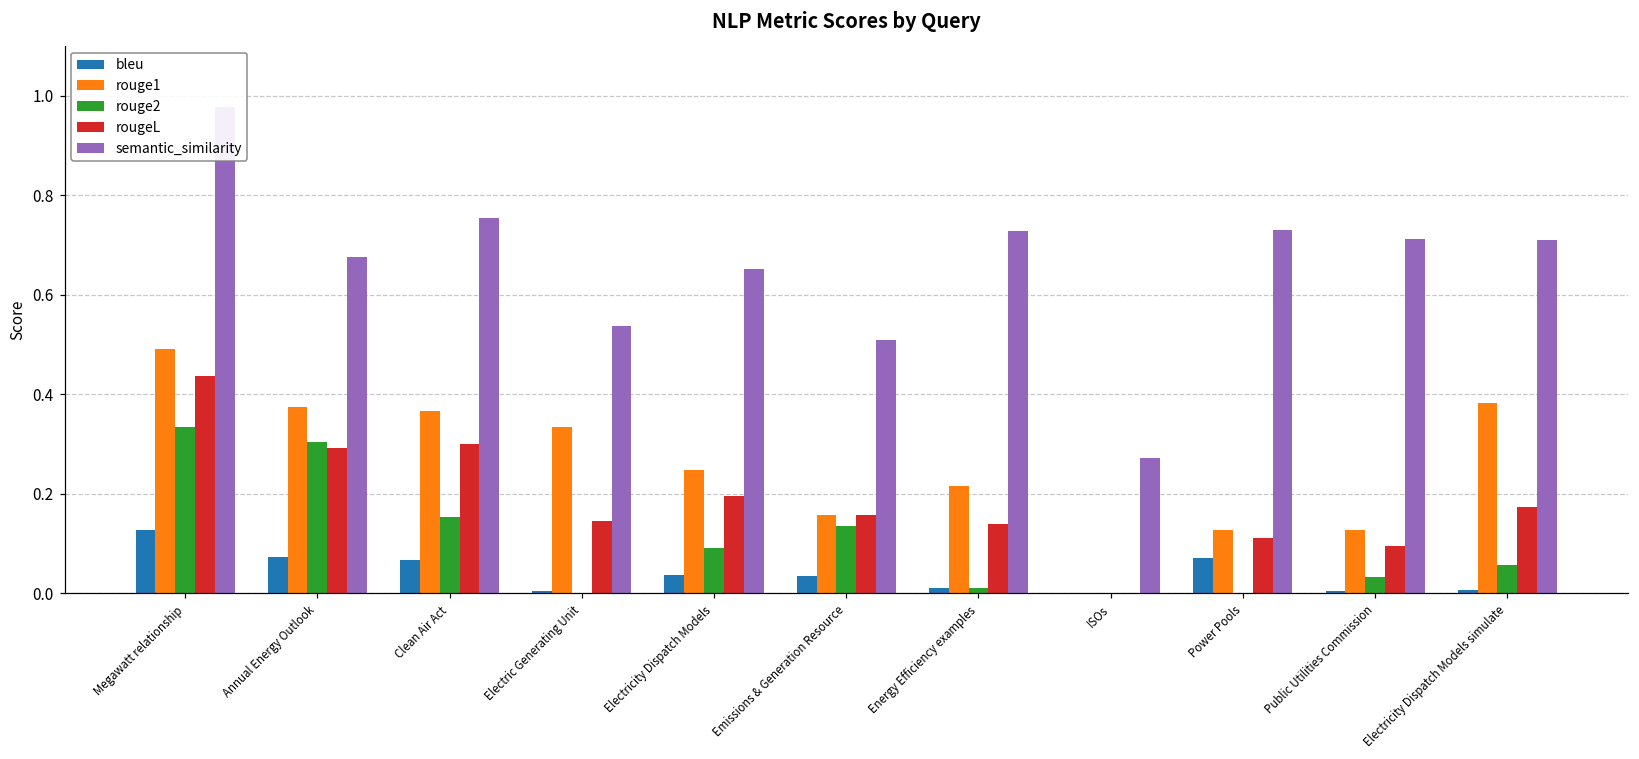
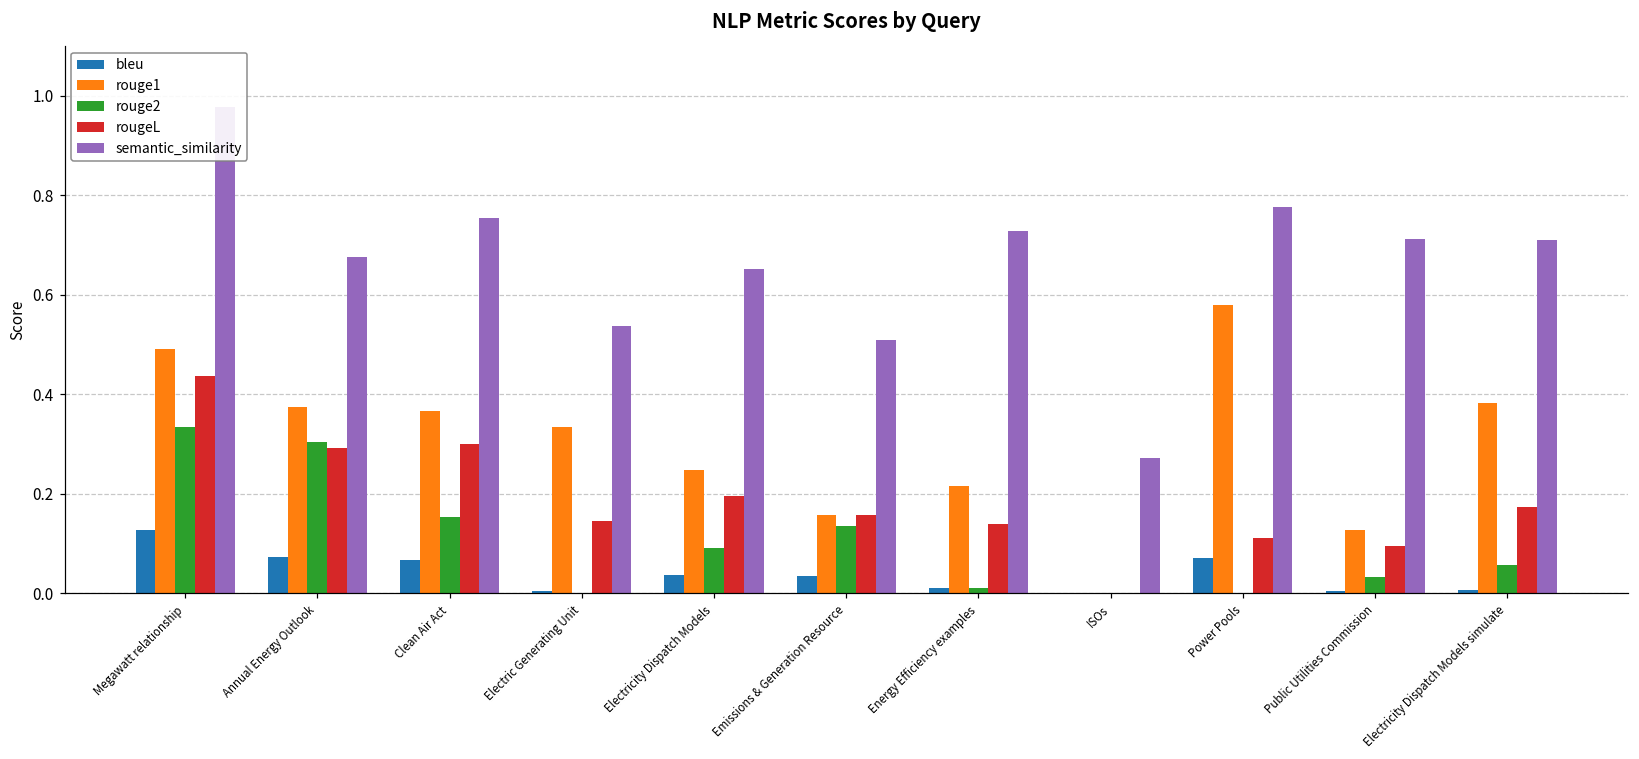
  {
    "bleu": {
      "Megawatt relationship": 0.13,
      "Annual Energy Outlook": 0.07,
      "Clean Air Act": 0.07,
      "Electricity Dispatch Models": 0.04,
      "Emissions & Generation Resource": 0.03,
      "Energy Efficiency examples": 0.01,
      "ISOs": 0.00,
      "Power Pools": 0.07,
      "Electricity Dispatch Models simulate": 0.01
    },
    "rouge1": {
      "Megawatt relationship": 0.49,
      "Annual Energy Outlook": 0.38,
      "Clean Air Act": 0.37,
      "Electric Generating Unit": 0.33,
      "Electricity Dispatch Models": 0.25,
      "Emissions & Generation Resource": 0.16,
      "Energy Efficiency examples": 0.22,
      "ISOs": 0.00,
-     "Power Pools": 0.13,
+     "Power Pools": 0.58,
      "Public Utilities Commission": 0.13,
      "Electricity Dispatch Models simulate": 0.38
    },
    "rouge2": {
      "Megawatt relationship": 0.33,
      "Annual Energy Outlook": 0.30,
      "Clean Air Act": 0.15,
      "Electric Generating Unit": 0.00,
      "Electricity Dispatch Models": 0.09,
      "Emissions & Generation Resource": 0.14,
      "Energy Efficiency examples": 0.01,
      "ISOs": 0.00,
      "Power Pools": 0.00,
      "Public Utilities Commission": 0.03,
      "Electricity Dispatch Models simulate": 0.06
    },
    "rougeL": {
      "Megawatt relationship": 0.44,
      "Annual Energy Outlook": 0.29,
      "Clean Air Act": 0.30,
      "Electric Generating Unit": 0.14,
      "Electricity Dispatch Models": 0.19,
      "Emissions & Generation Resource": 0.16,
      "Energy Efficiency examples": 0.14,
      "ISOs": 0.00,
      "Power Pools": 0.11,
      "Public Utilities Commission": 0.10,
      "Electricity Dispatch Models simulate": 0.17
    },
    "semantic_similarity": {
      "Annual Energy Outlook": 0.68,
      "Clean Air Act": 0.75,
      "Electric Generating Unit": 0.54,
      "Electricity Dispatch Models": 0.65,
      "Emissions & Generation Resource": 0.51,
      "Energy Efficiency examples": 0.73,
      "ISOs": 0.27,
-     "Power Pools": 0.73,
+     "Power Pools": 0.78,
      "Public Utilities Commission": 0.71,
      "Electricity Dispatch Models simulate": 0.71
    }
  }
